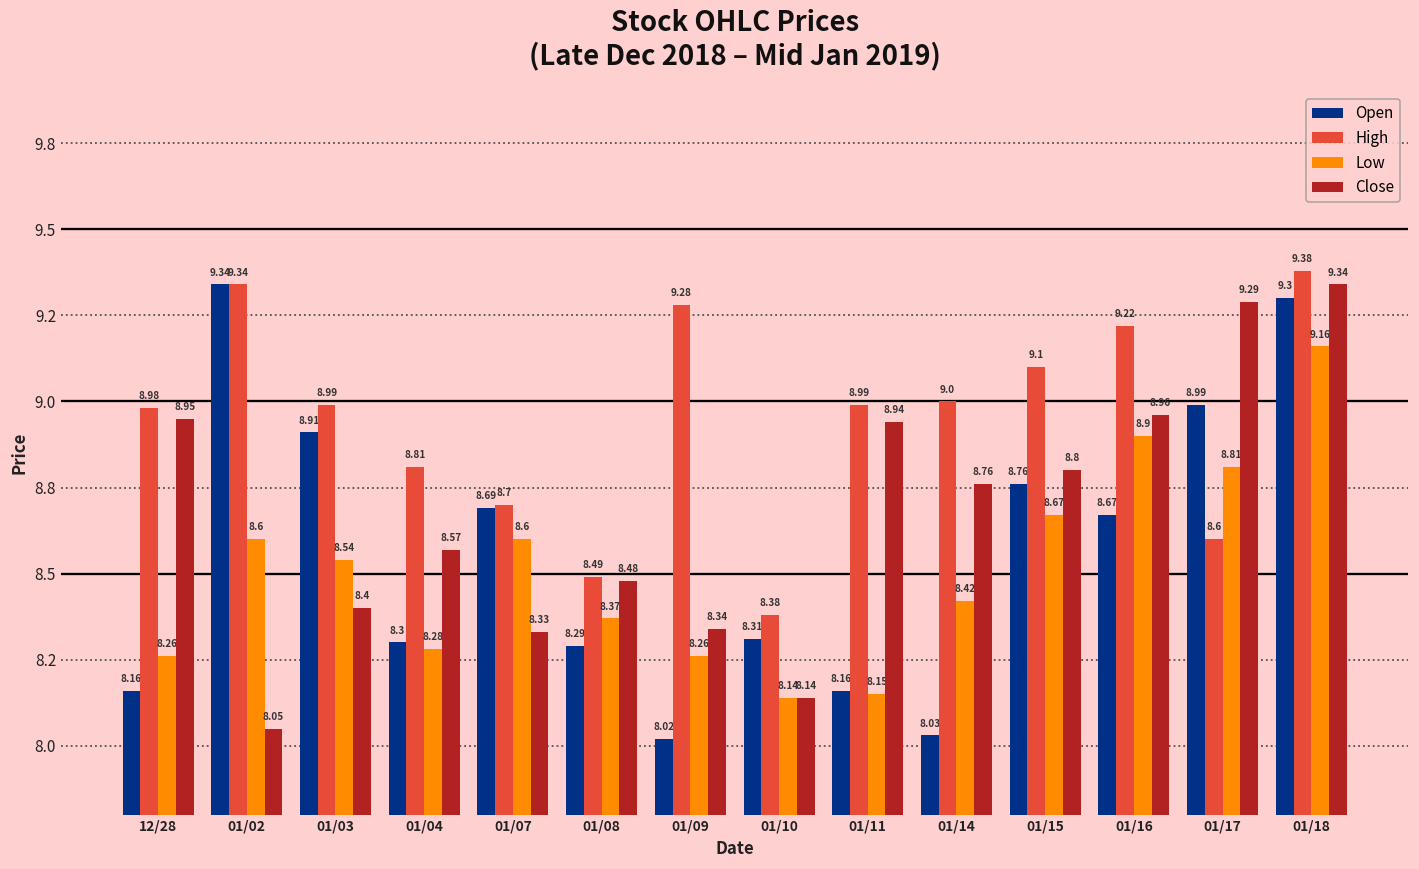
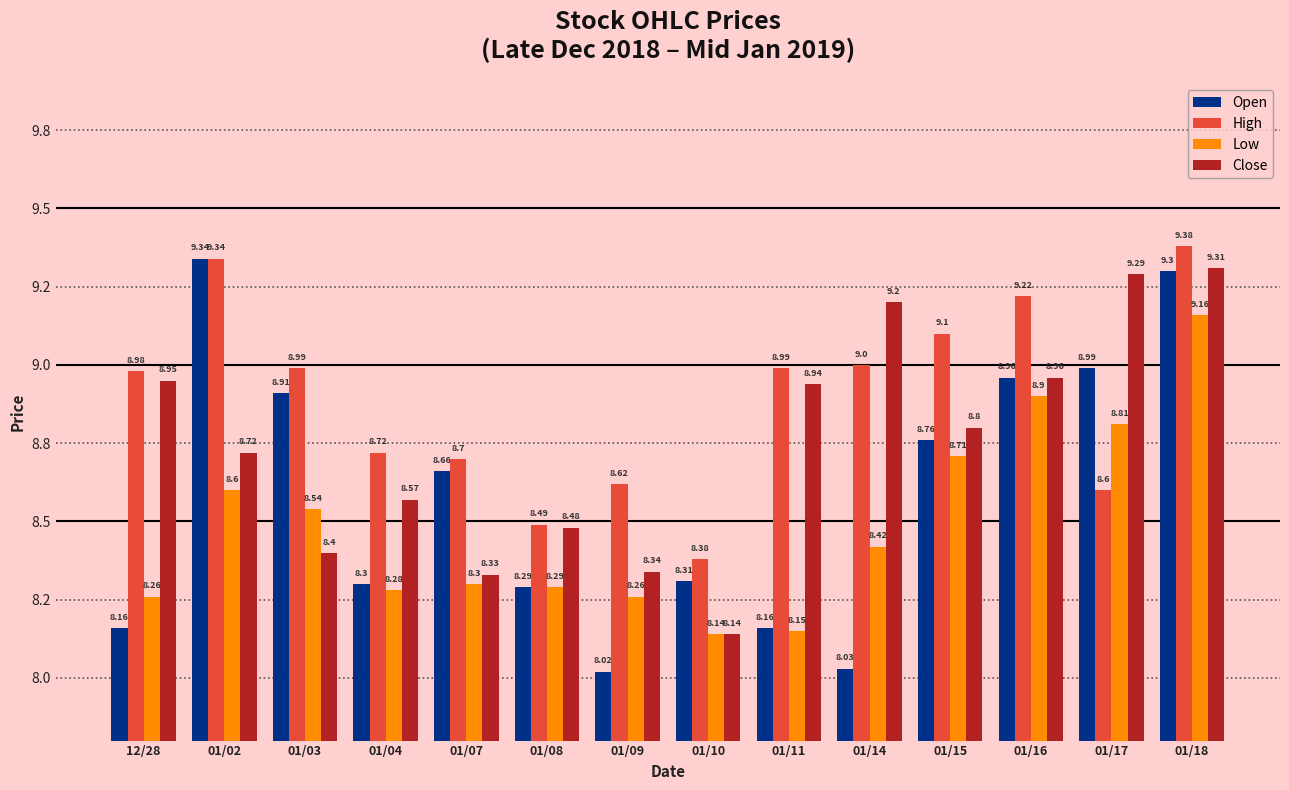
  {
    "Open": {
      "12/28": 8.16,
      "01/02": 9.34,
      "01/03": 8.91,
      "01/04": 8.3,
-     "01/07": 8.69,
+     "01/07": 8.66,
      "01/08": 8.29,
      "01/09": 8.02,
      "01/10": 8.31,
      "01/11": 8.16,
      "01/14": 8.03,
      "01/15": 8.76,
-     "01/16": 8.67,
+     "01/16": 8.96,
      "01/17": 8.99,
      "01/18": 9.3
    },
    "High": {
      "12/28": 8.98,
      "01/02": 9.34,
      "01/03": 8.99,
-     "01/04": 8.81,
+     "01/04": 8.72,
      "01/07": 8.7,
      "01/08": 8.49,
-     "01/09": 9.28,
+     "01/09": 8.62,
      "01/10": 8.38,
      "01/11": 8.99,
      "01/14": 9.0,
      "01/15": 9.1,
      "01/16": 9.22,
      "01/17": 8.6,
      "01/18": 9.38
    },
    "Low": {
      "12/28": 8.26,
      "01/02": 8.6,
      "01/03": 8.54,
      "01/04": 8.28,
-     "01/07": 8.6,
-     "01/08": 8.37,
+     "01/07": 8.3,
+     "01/08": 8.29,
      "01/09": 8.26,
      "01/10": 8.14,
      "01/11": 8.15,
      "01/14": 8.42,
-     "01/15": 8.67,
+     "01/15": 8.71,
      "01/16": 8.9,
      "01/17": 8.81,
      "01/18": 9.16
    },
    "Close": {
      "12/28": 8.95,
-     "01/02": 8.05,
+     "01/02": 8.72,
      "01/03": 8.4,
      "01/04": 8.57,
      "01/07": 8.33,
      "01/08": 8.48,
      "01/09": 8.34,
      "01/10": 8.14,
      "01/11": 8.94,
-     "01/14": 8.76,
+     "01/14": 9.2,
      "01/15": 8.8,
      "01/16": 8.96,
      "01/17": 9.29,
-     "01/18": 9.34
+     "01/18": 9.31
    }
  }
